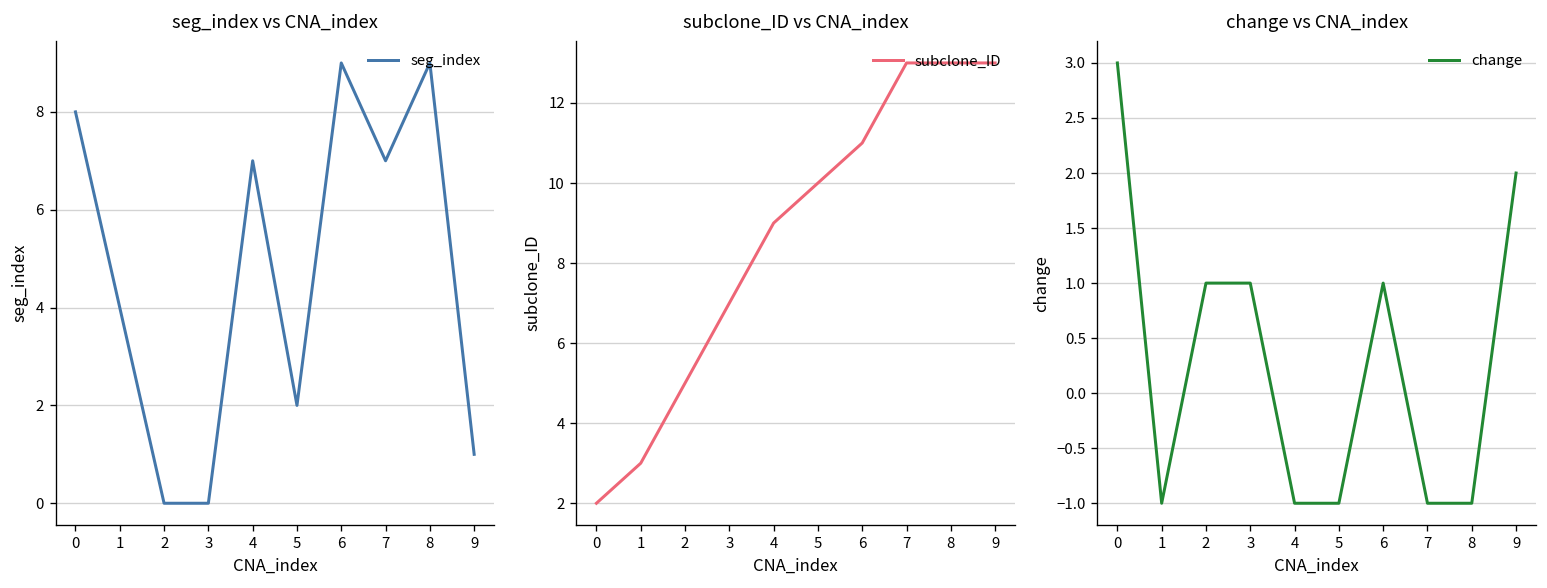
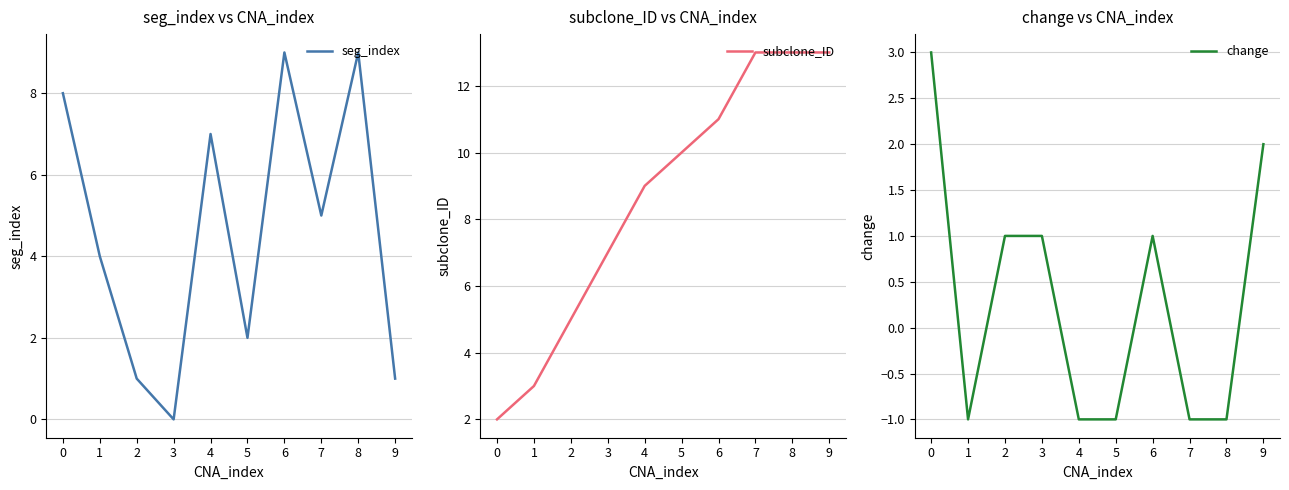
  {
    "seg_index vs CNA_index": {
      "0": 8,
      "1": 4,
-     "2": 0,
+     "2": 1,
      "3": 0,
      "4": 7,
      "5": 2,
      "6": 9,
-     "7": 7,
+     "7": 5,
      "8": 9,
      "9": 1
    },
    "subclone_ID vs CNA_index": {
      "0": 2.0,
      "1": 3.0,
      "2": 5.0,
      "3": 7.0,
      "4": 9.0,
      "5": 10.0,
      "6": 11.0,
      "7": 13.0,
      "8": 13.0,
      "9": 13.0
    },
    "change vs CNA_index": {
      "0": 3.0,
      "1": -1.0,
      "2": 1.0,
      "3": 1.0,
      "4": -1.0,
      "5": -1.0,
      "6": 1.0,
      "7": -1.0,
      "8": -1.0,
      "9": 2.0
    }
  }
